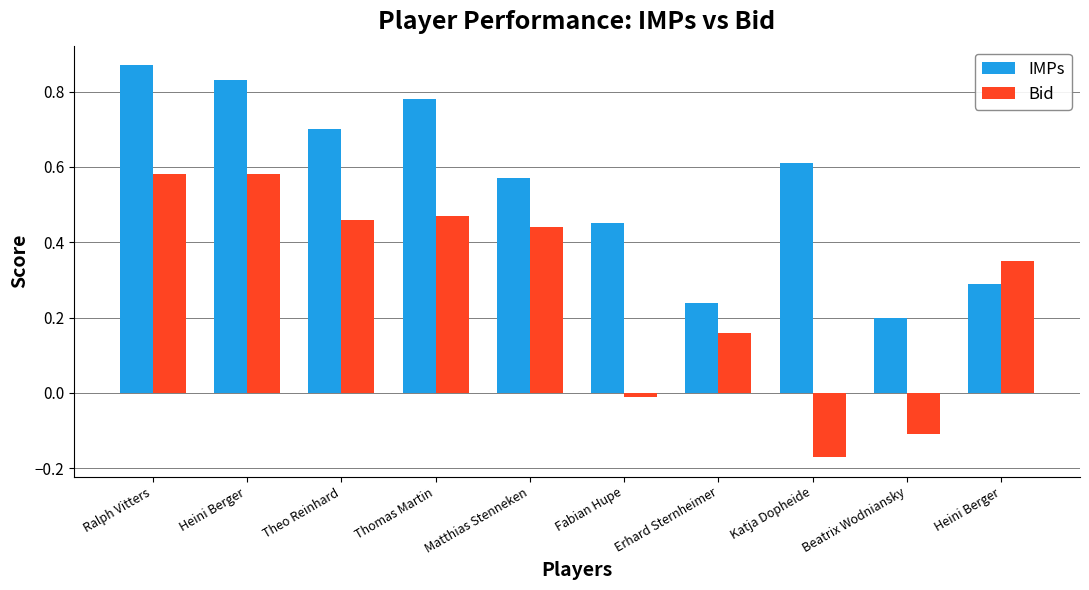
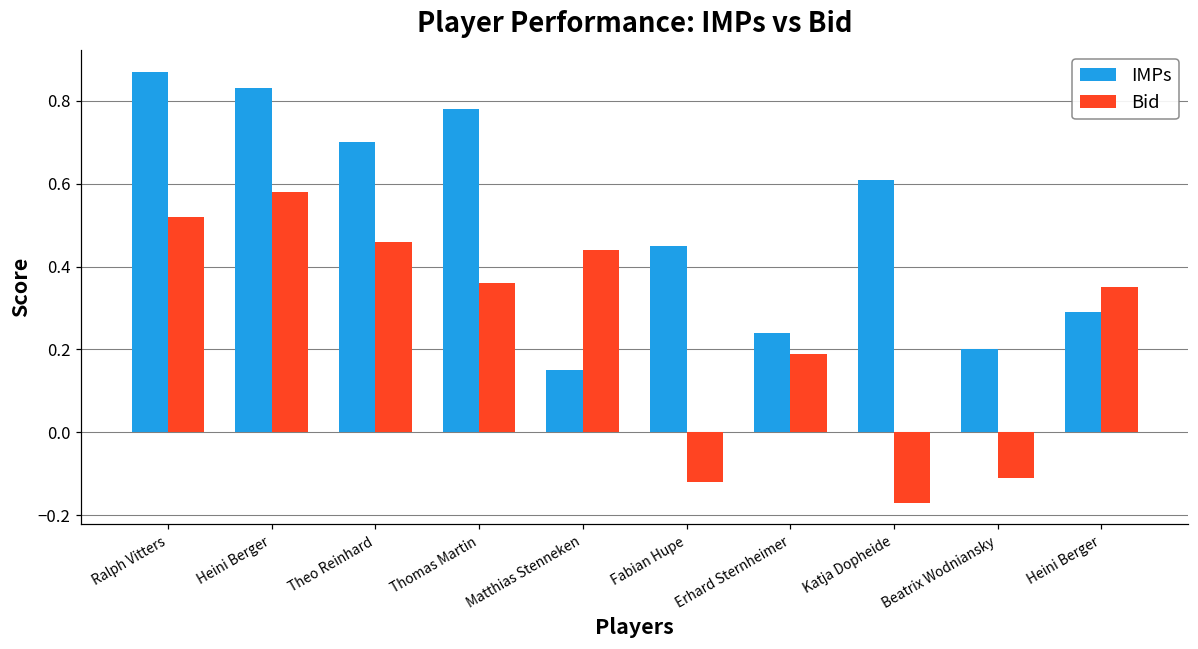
  {
    "IMPs": {
      "Ralph Vitters": 0.87,
      "Theo Reinhard": 0.70,
      "Thomas Martin": 0.78,
-     "Matthias Stenneken": 0.57,
+     "Matthias Stenneken": 0.15,
      "Fabian Hupe": 0.45,
      "Erhard Sternheimer": 0.24,
      "Katja Dopheide": 0.61,
      "Beatrix Wodniansky": 0.20
    },
    "Bid": {
-     "Ralph Vitters": 0.58,
+     "Ralph Vitters": 0.52,
      "Theo Reinhard": 0.46,
-     "Thomas Martin": 0.47,
+     "Thomas Martin": 0.36,
      "Matthias Stenneken": 0.44,
-     "Fabian Hupe": -0.01,
-     "Erhard Sternheimer": 0.16,
+     "Fabian Hupe": -0.12,
+     "Erhard Sternheimer": 0.19,
      "Katja Dopheide": -0.17,
      "Beatrix Wodniansky": -0.11
    }
  }
